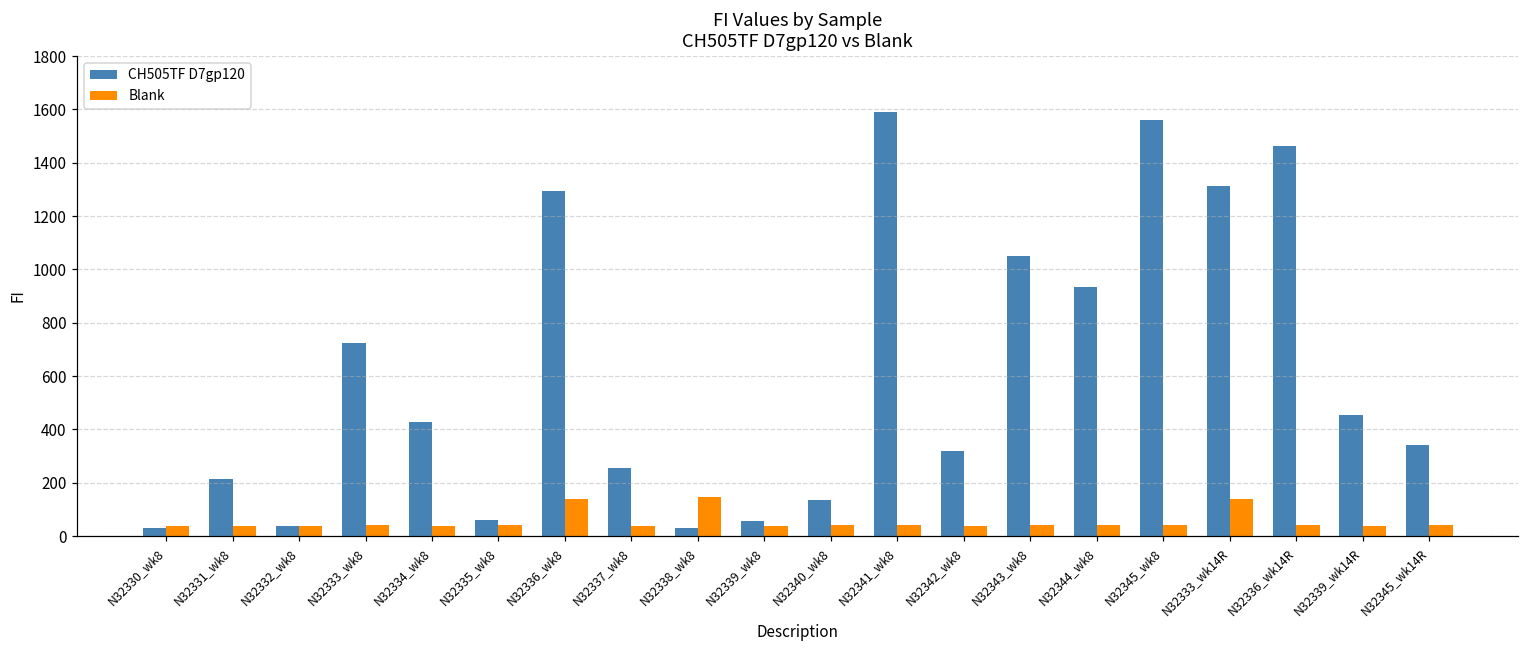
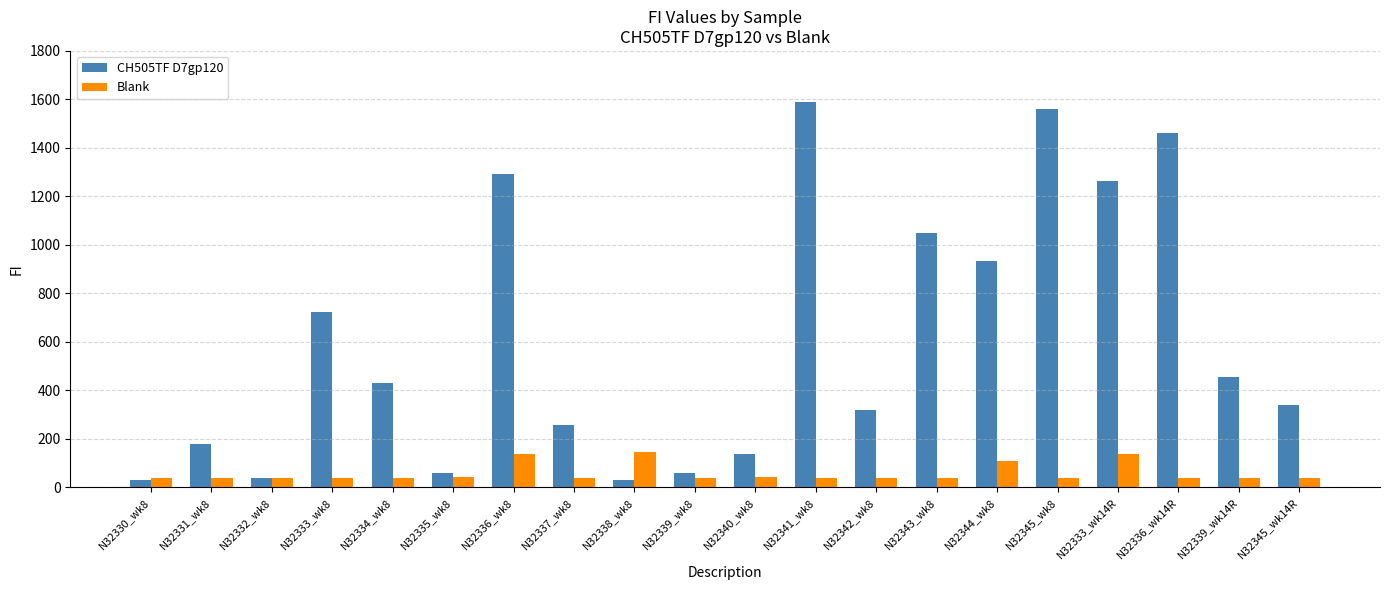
  {
    "CH505TF D7gp120": {
      "N32330_wk8": 30,
-     "N32331_wk8": 210,
+     "N32331_wk8": 180,
      "N32332_wk8": 40,
      "N32333_wk8": 720,
      "N32334_wk8": 430,
      "N32335_wk8": 60,
      "N32336_wk8": 1290,
      "N32337_wk8": 260,
      "N32338_wk8": 30,
      "N32339_wk8": 60,
      "N32340_wk8": 140,
      "N32341_wk8": 1590,
      "N32342_wk8": 320,
      "N32343_wk8": 1050,
      "N32344_wk8": 930,
      "N32345_wk8": 1560,
-     "N32333_wk14R": 1310,
+     "N32333_wk14R": 1260,
      "N32336_wk14R": 1460,
      "N32339_wk14R": 460,
      "N32345_wk14R": 340
    },
    "Blank": {
      "N32330_wk8": 40,
      "N32331_wk8": 40,
      "N32332_wk8": 40,
      "N32333_wk8": 40,
      "N32334_wk8": 40,
      "N32335_wk8": 40,
      "N32336_wk8": 140,
      "N32337_wk8": 40,
      "N32338_wk8": 150,
      "N32339_wk8": 40,
      "N32340_wk8": 40,
      "N32341_wk8": 40,
      "N32342_wk8": 40,
      "N32343_wk8": 40,
-     "N32344_wk8": 40,
+     "N32344_wk8": 110,
      "N32345_wk8": 40,
      "N32333_wk14R": 140,
      "N32336_wk14R": 40,
      "N32339_wk14R": 40,
      "N32345_wk14R": 40
    }
  }
